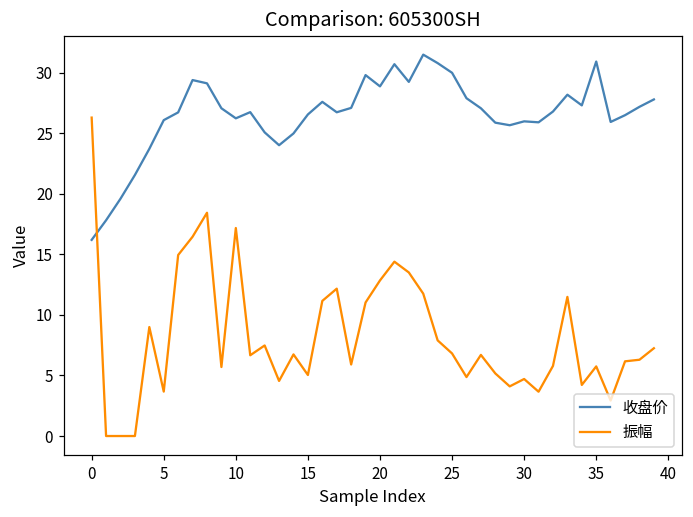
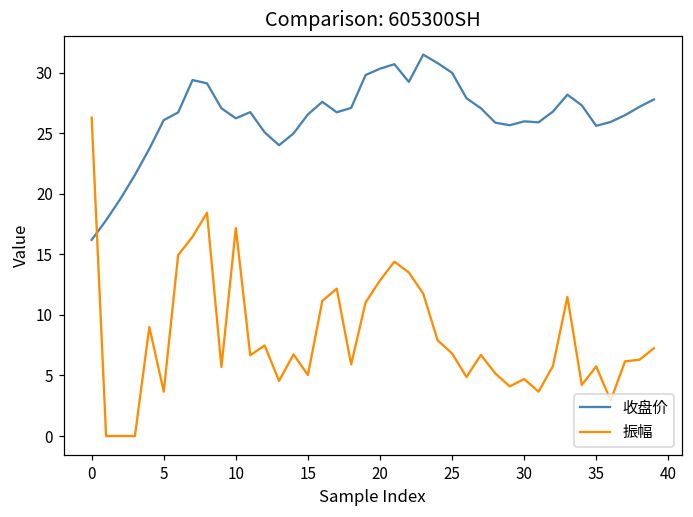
  {
    "收盘价": {
      "0": 16.2,
      "5": 26.1,
      "10": 26.2,
      "15": 26.6,
-     "20": 28.9,
+     "20": 30.3,
      "25": 30.0,
      "30": 26.0,
-     "35": 30.9
+     "35": 25.6
    },
    "振幅": {
      "0": 26.3,
      "5": 3.7,
      "10": 17.2,
      "15": 5.0,
      "20": 12.9,
      "25": 6.8,
      "30": 4.7,
      "35": 5.8
    }
  }
